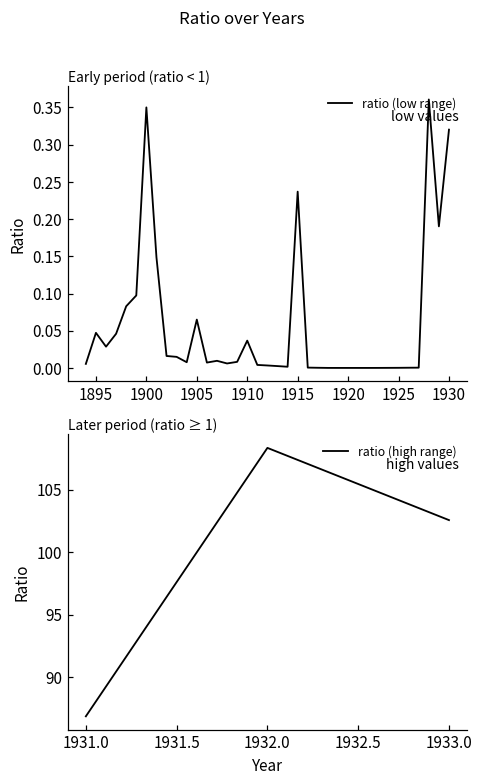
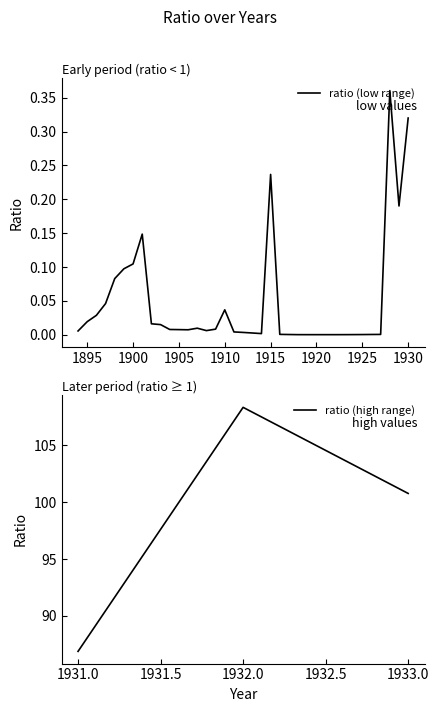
  {
    "Early period (ratio < 1)": {
-     "1895": 0.05,
-     "1900": 0.35,
-     "1905": 0.06,
+     "1895": 0.02,
+     "1900": 0.10,
+     "1905": 0.01,
      "1910": 0.04,
      "1915": 0.24,
      "1920": 0.00,
      "1925": 0.00,
      "1930": 0.32
    },
    "Later period (ratio ≥ 1)": {
      "1931.0": 86.9,
      "1932.0": 108.3,
-     "1933.0": 102.6
+     "1933.0": 100.8
    }
  }
